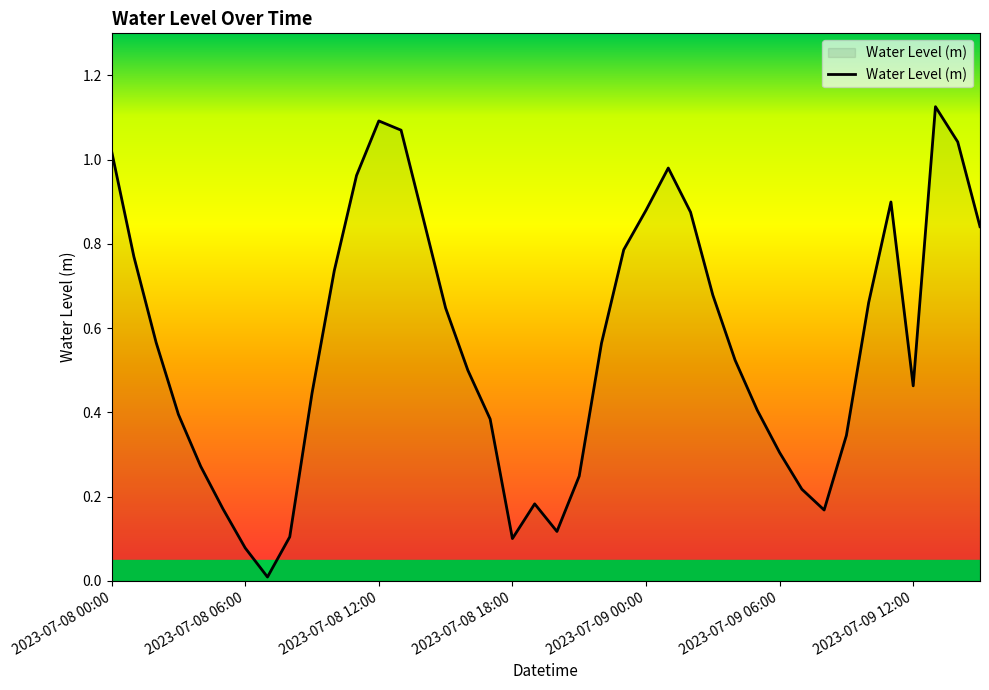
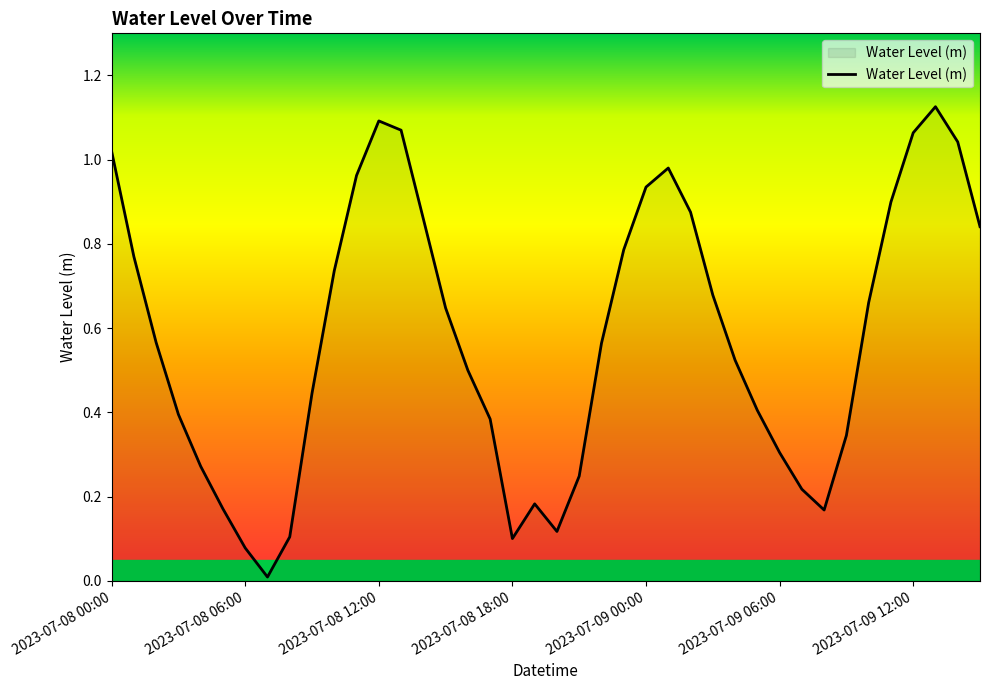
  {
    "2023-07-08 00:00": 1.02,
    "2023-07-08 06:00": 0.08,
    "2023-07-08 12:00": 1.09,
    "2023-07-08 18:00": 0.10,
-   "2023-07-09 00:00": 0.88,
+   "2023-07-09 00:00": 0.94,
    "2023-07-09 06:00": 0.30,
-   "2023-07-09 12:00": 0.46
+   "2023-07-09 12:00": 1.06
  }
